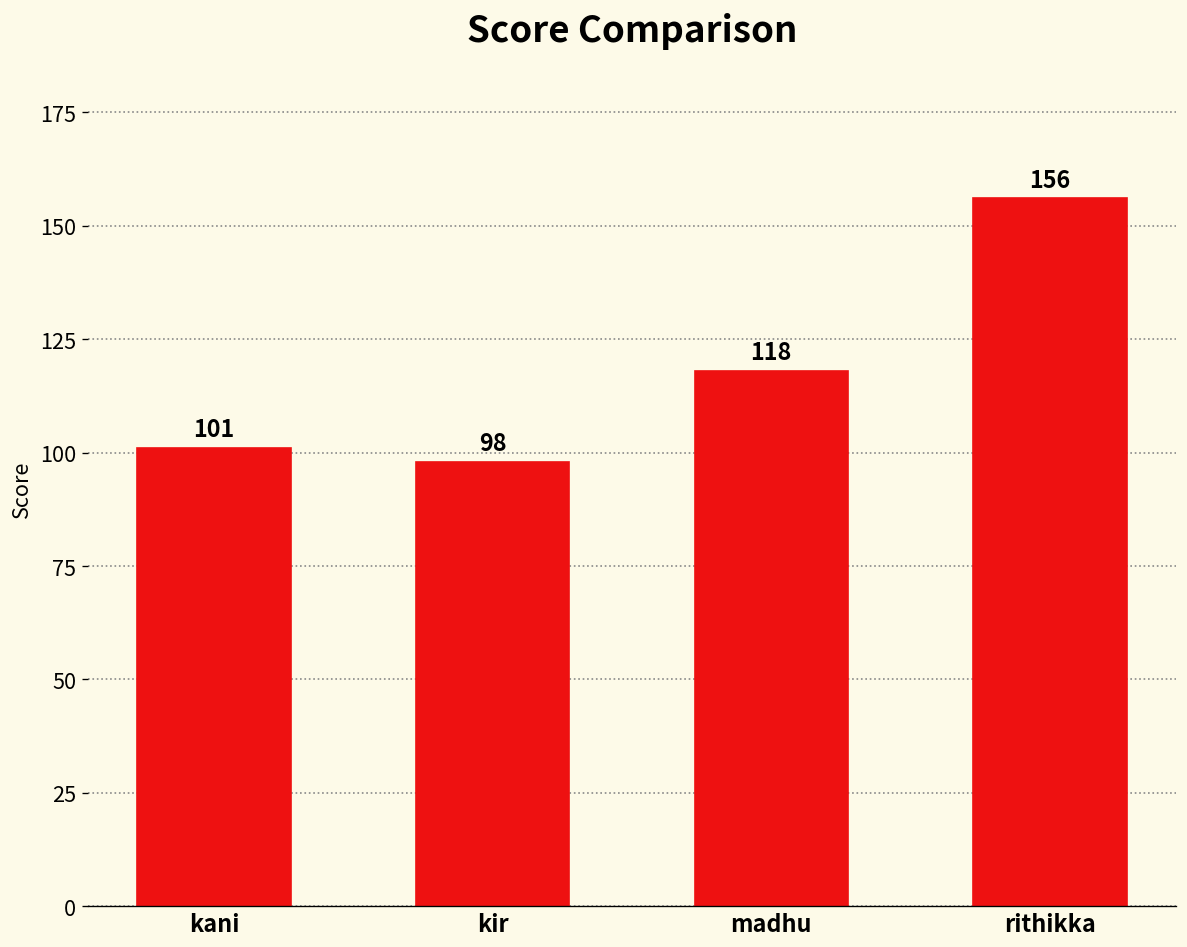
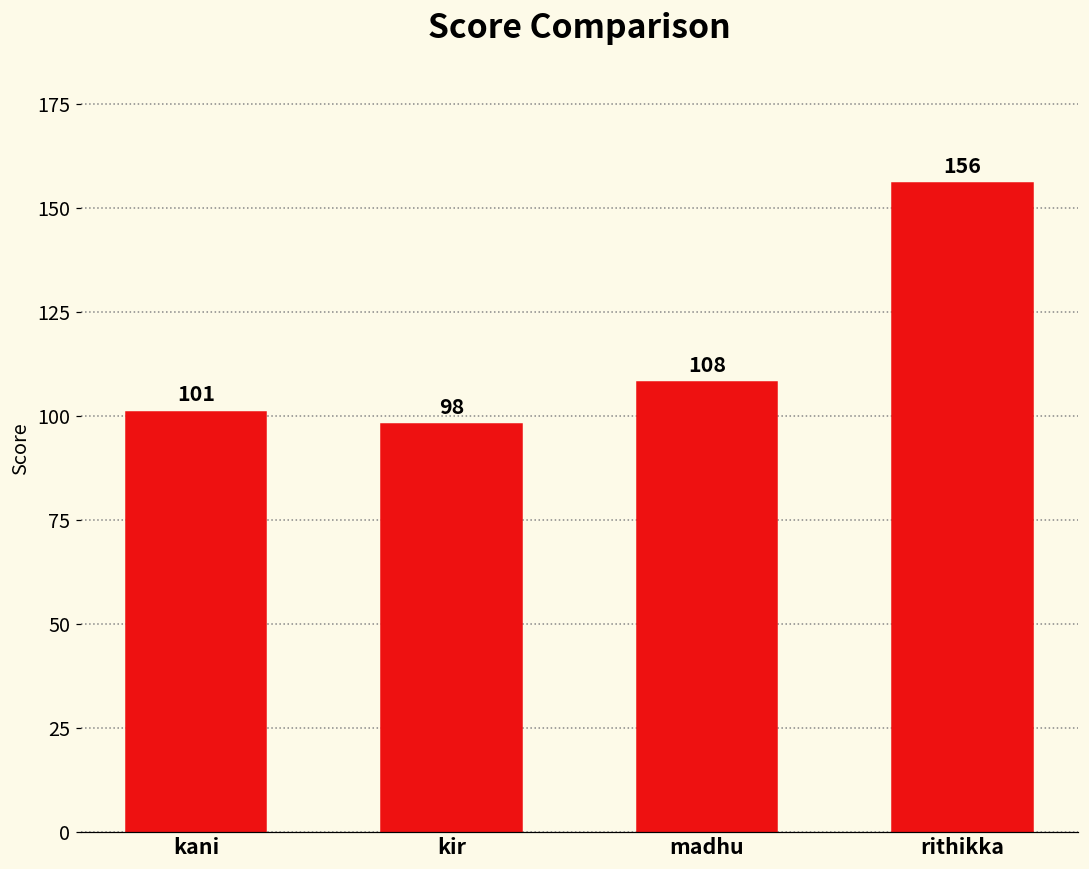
  {
    "kani": 101,
    "kir": 98,
-   "madhu": 118,
+   "madhu": 108,
    "rithikka": 156
  }
